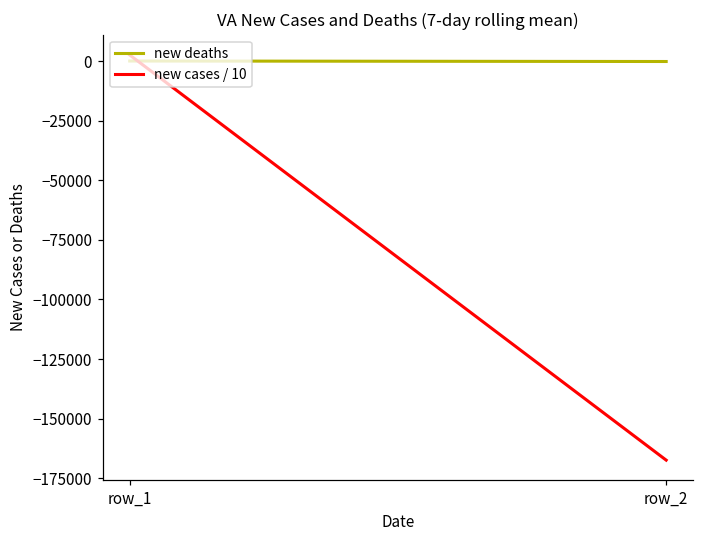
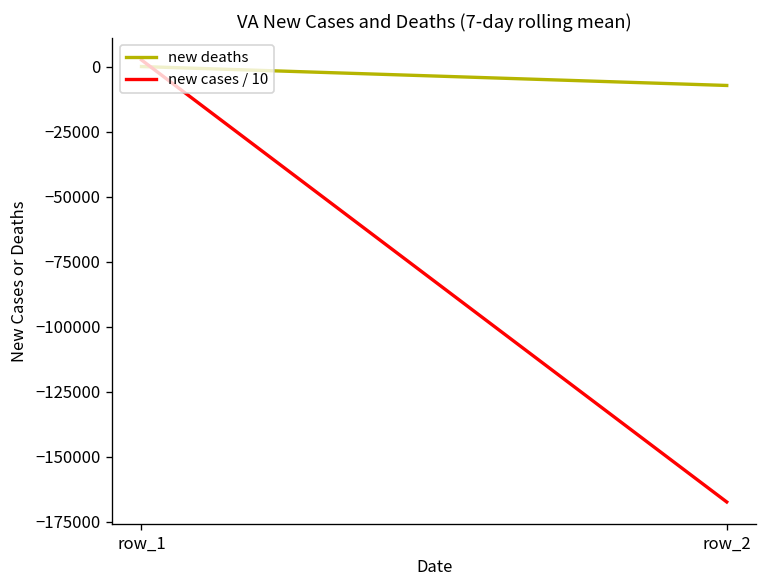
  {
    "new deaths": {
-     "row_2": 0
+     "row_2": -7000
    },
    "new cases / 10": {
      "row_2": -167000
    }
  }
